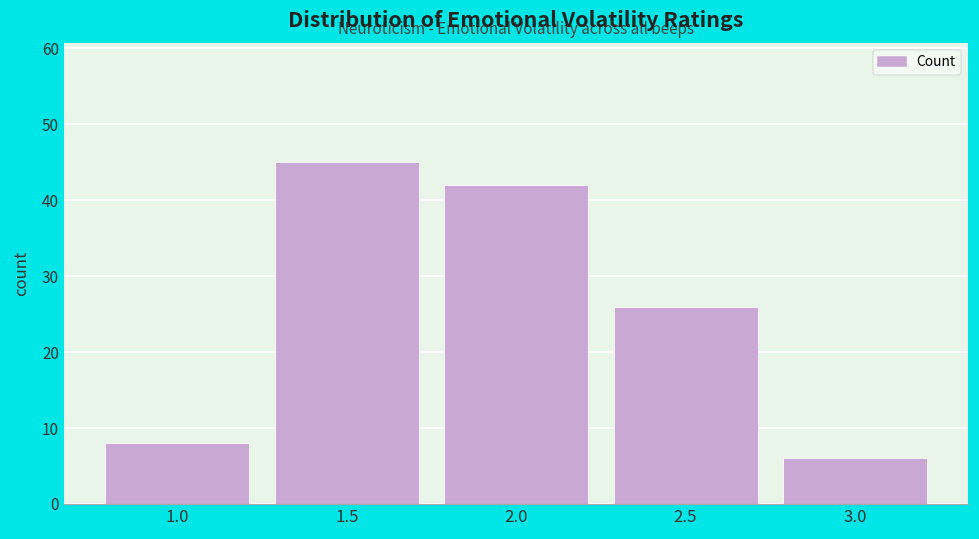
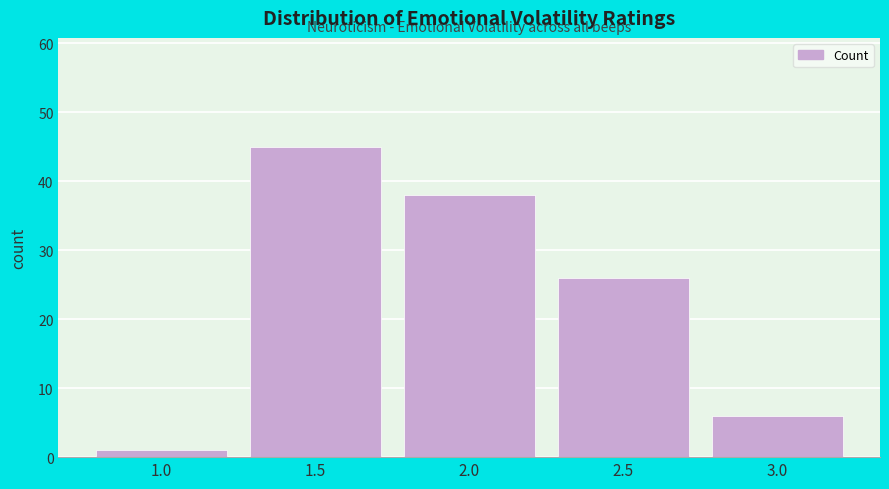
  {
-   "1.0": 8,
+   "1.0": 1,
    "1.5": 45,
-   "2.0": 42,
+   "2.0": 38,
    "2.5": 26,
    "3.0": 6
  }
